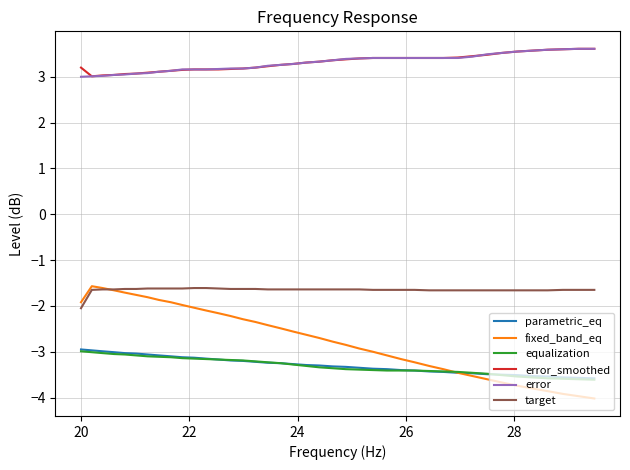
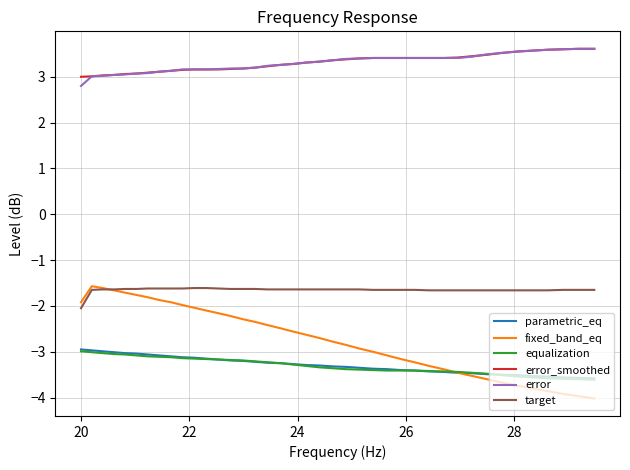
  {
    "fixed_band_eq": {
      "20": -1.9
    },
    "error_smoothed": {
-     "20": 3.2
+     "20": 3.0
    },
    "error": {
-     "20": 3.0
+     "20": 2.8
    },
    "target": {
      "20": -2.1
    }
  }
